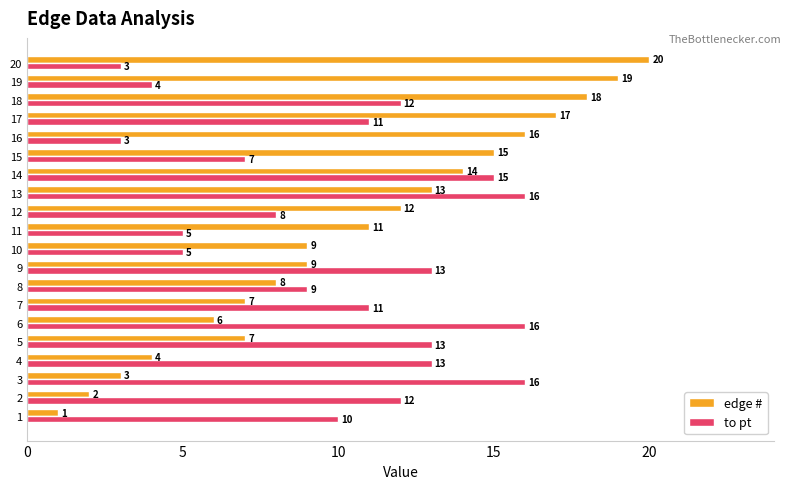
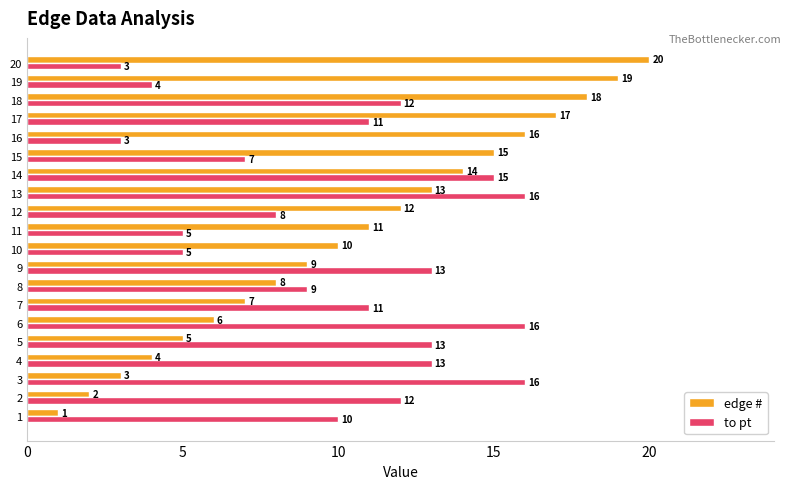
  {
    "edge #": {
      "20": 20,
      "19": 19,
      "18": 18,
      "17": 17,
      "16": 16,
      "15": 15,
      "14": 14,
      "13": 13,
      "12": 12,
      "11": 11,
-     "10": 9,
+     "10": 10,
      "9": 9,
      "8": 8,
      "7": 7,
      "6": 6,
-     "5": 7,
+     "5": 5,
      "4": 4,
      "3": 3,
      "2": 2,
      "1": 1
    },
    "to pt": {
      "20": 3,
      "19": 4,
      "18": 12,
      "17": 11,
      "16": 3,
      "15": 7,
      "14": 15,
      "13": 16,
      "12": 8,
      "11": 5,
      "10": 5,
      "9": 13,
      "8": 9,
      "7": 11,
      "6": 16,
      "5": 13,
      "4": 13,
      "3": 16,
      "2": 12,
      "1": 10
    }
  }
